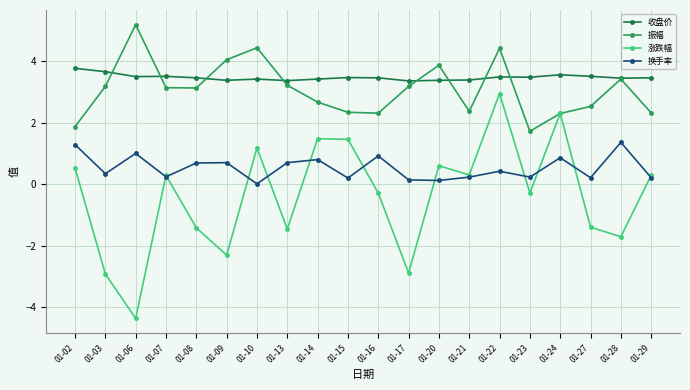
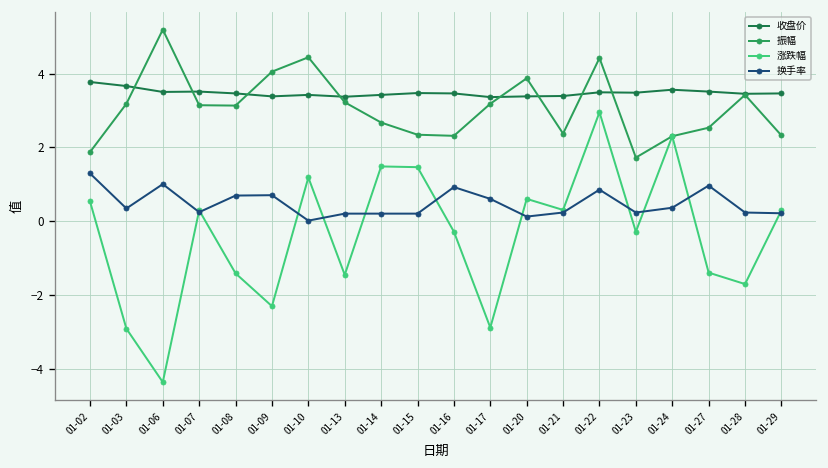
  {
    "换手率": {
      "01-02": 1.3,
      "01-03": 0.3,
      "01-06": 1.0,
      "01-08": 0.7,
      "01-09": 0.7,
      "01-10": 0.0,
-     "01-13": 0.7,
-     "01-14": 0.8,
+     "01-13": 0.2,
+     "01-14": 0.2,
      "01-15": 0.2,
      "01-16": 0.9,
-     "01-17": 0.1,
+     "01-17": 0.6,
      "01-20": 0.1,
-     "01-22": 0.4,
+     "01-22": 0.9,
      "01-23": 0.2,
-     "01-24": 0.9,
-     "01-27": 0.2,
-     "01-28": 1.4
+     "01-24": 0.4,
+     "01-27": 1.0,
+     "01-28": 0.2
    }
  }
